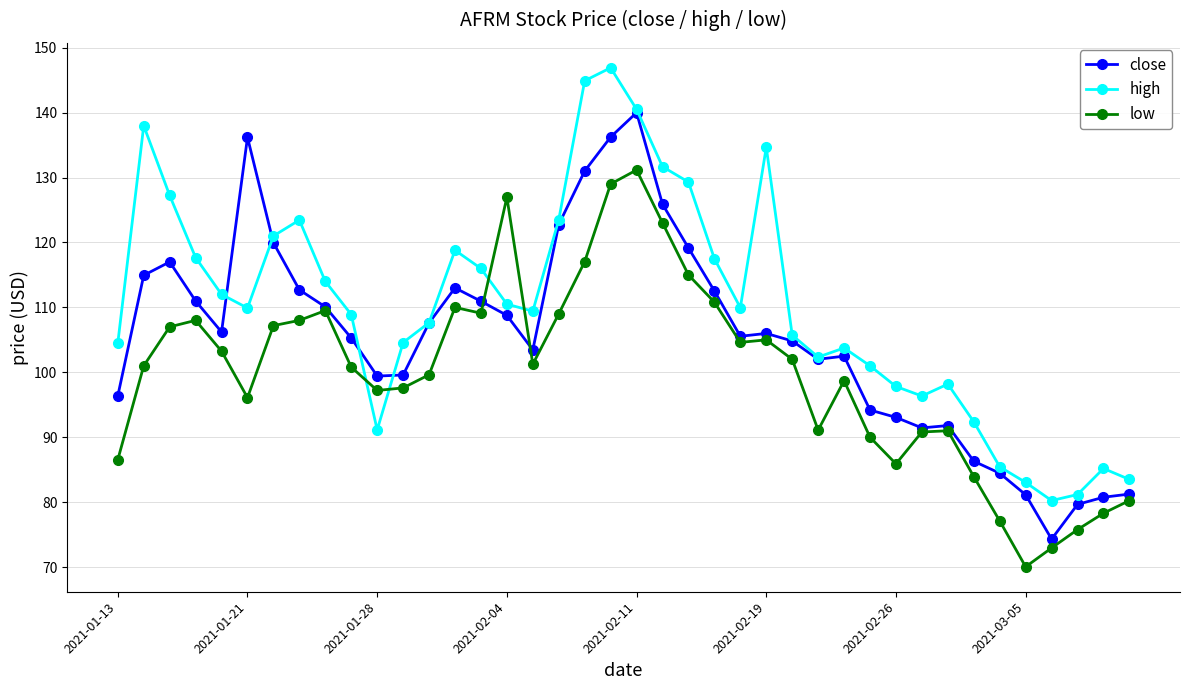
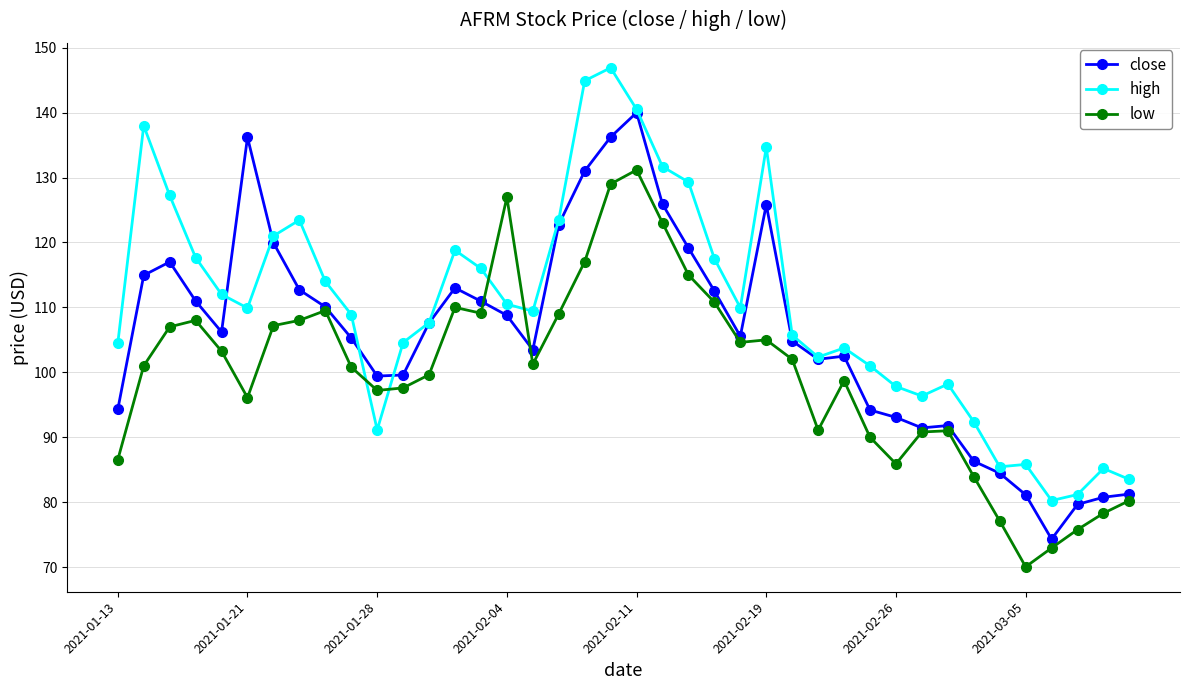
  {
    "close": {
-     "2021-01-13": 96,
+     "2021-01-13": 94,
      "2021-01-21": 136,
      "2021-01-28": 99,
      "2021-02-04": 109,
      "2021-02-11": 140,
-     "2021-02-19": 106,
+     "2021-02-19": 126,
      "2021-02-26": 93,
      "2021-03-05": 81
    },
    "high": {
      "2021-01-13": 105,
      "2021-01-21": 110,
      "2021-01-28": 91,
      "2021-02-04": 111,
      "2021-02-11": 141,
      "2021-02-19": 135,
      "2021-02-26": 98,
-     "2021-03-05": 83
+     "2021-03-05": 86
    },
    "low": {
      "2021-01-13": 87,
      "2021-01-21": 96,
      "2021-01-28": 97,
      "2021-02-04": 127,
      "2021-02-11": 131,
      "2021-02-19": 105,
      "2021-02-26": 86,
      "2021-03-05": 70
    }
  }
